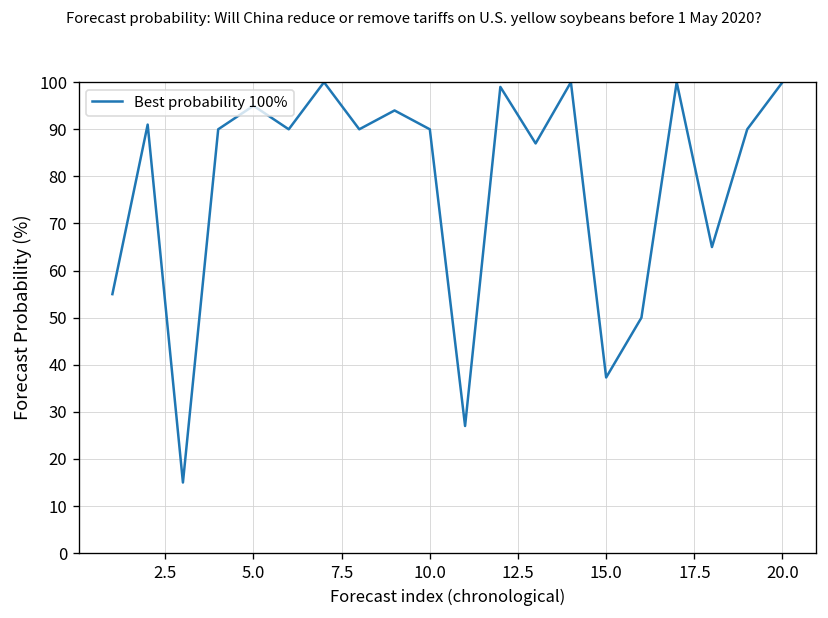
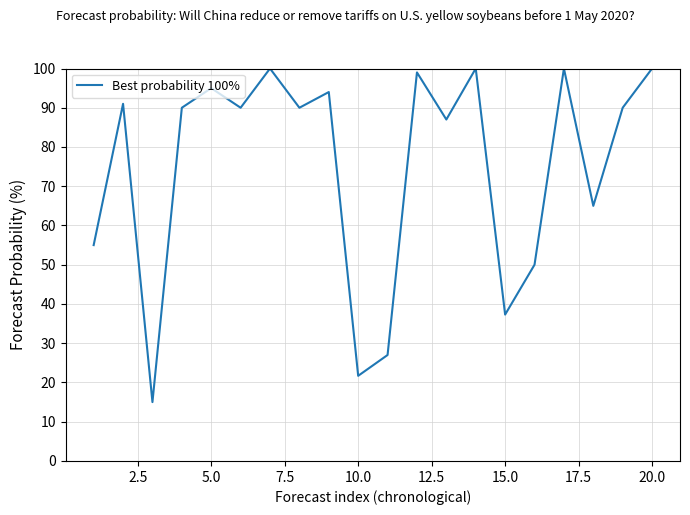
  {
-   "10.0": 90,
+   "10.0": 22,
    "15.0": 37,
    "20.0": 100
  }
